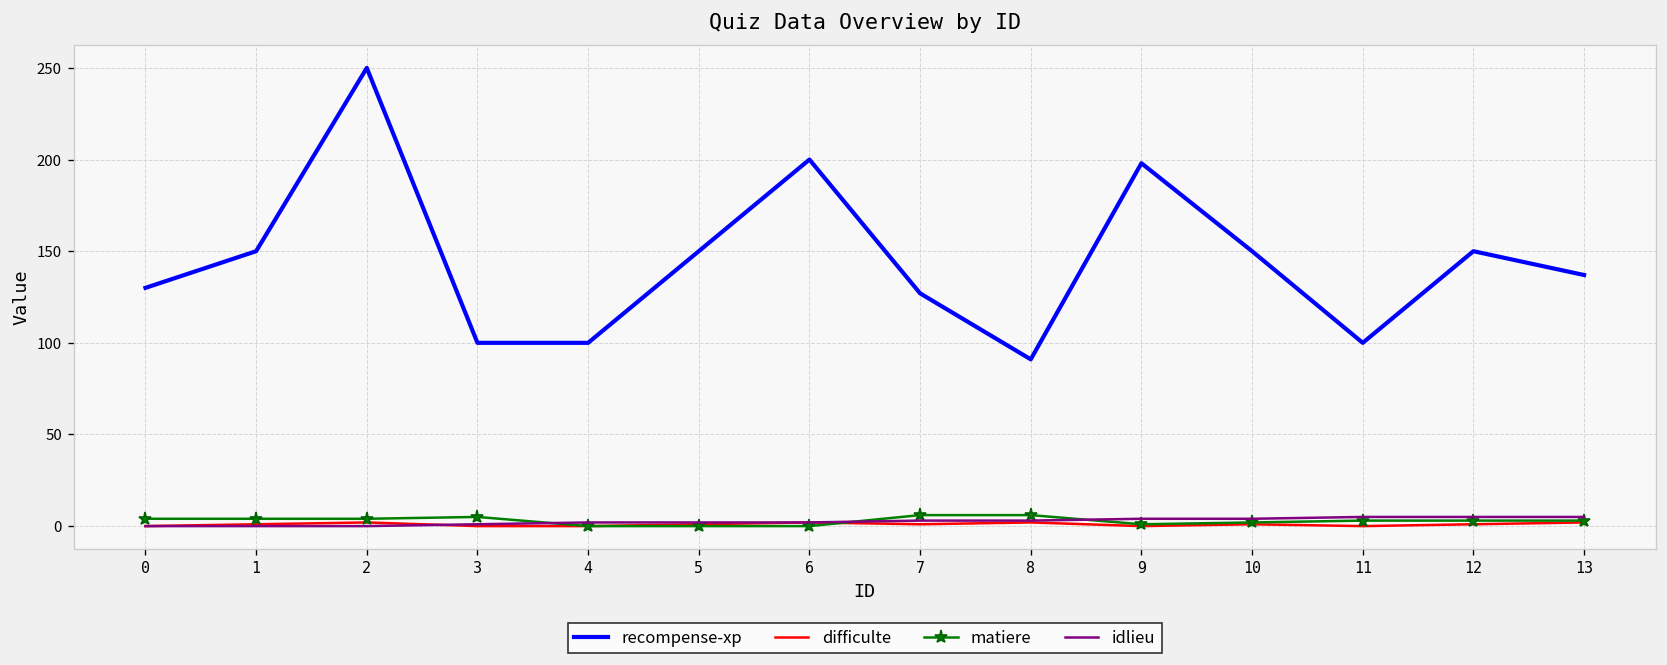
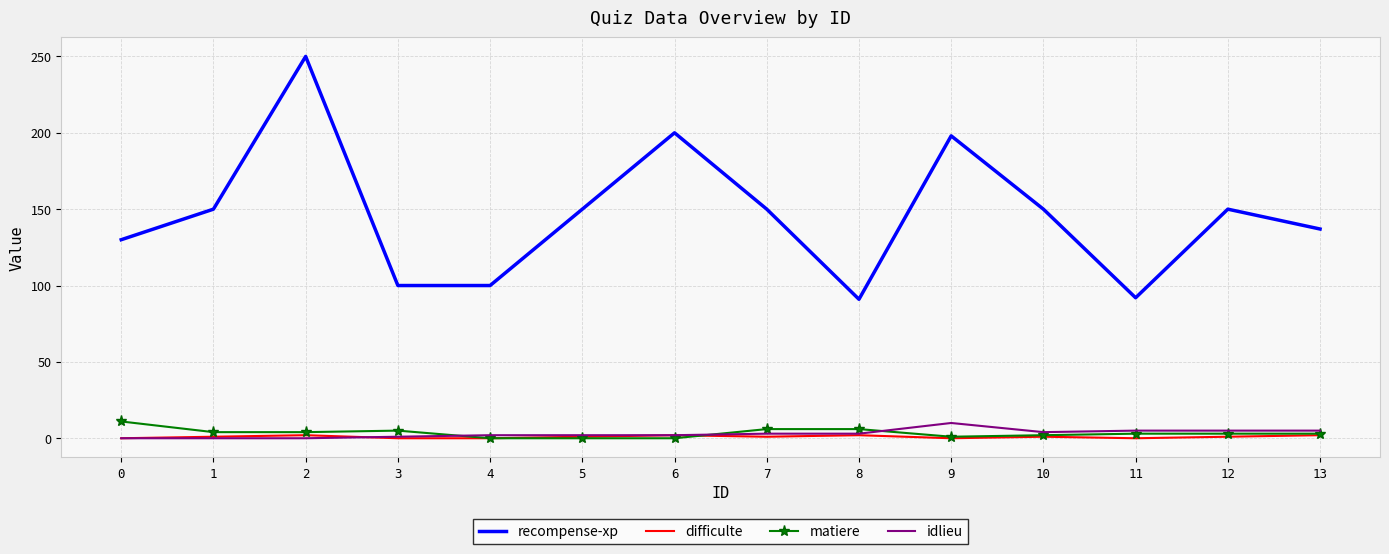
  {
    "recompense-xp": {
      "0": 130,
      "1": 150,
      "2": 250,
      "3": 100,
      "4": 100,
      "5": 150,
      "6": 200,
-     "7": 127,
+     "7": 150,
      "8": 91,
      "9": 198,
      "10": 150,
-     "11": 100,
+     "11": 92,
      "12": 150,
      "13": 137
    },
    "difficulte": {
      "2": 2,
      "7": 1,
      "11": 0,
      "12": 1
    },
    "matiere": {
-     "0": 4,
+     "0": 11,
      "1": 4,
      "2": 4,
      "3": 5,
      "6": 0,
      "7": 6,
      "8": 6,
      "11": 3,
      "12": 3
    },
    "idlieu": {
      "2": 0,
      "4": 2,
      "7": 3,
-     "9": 4,
+     "9": 10,
      "10": 4,
      "11": 5,
      "12": 5,
      "13": 5
    }
  }
